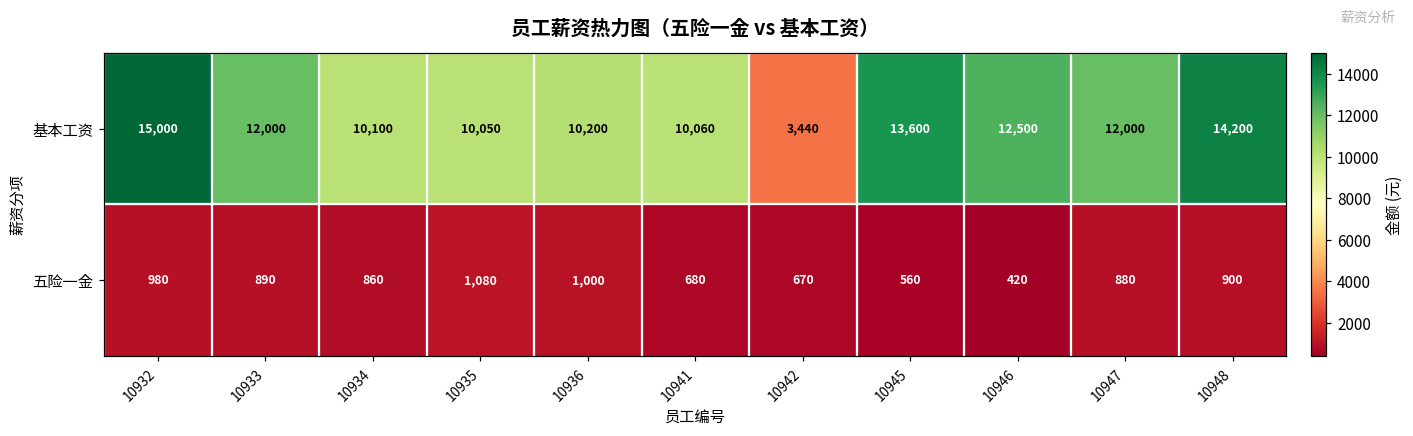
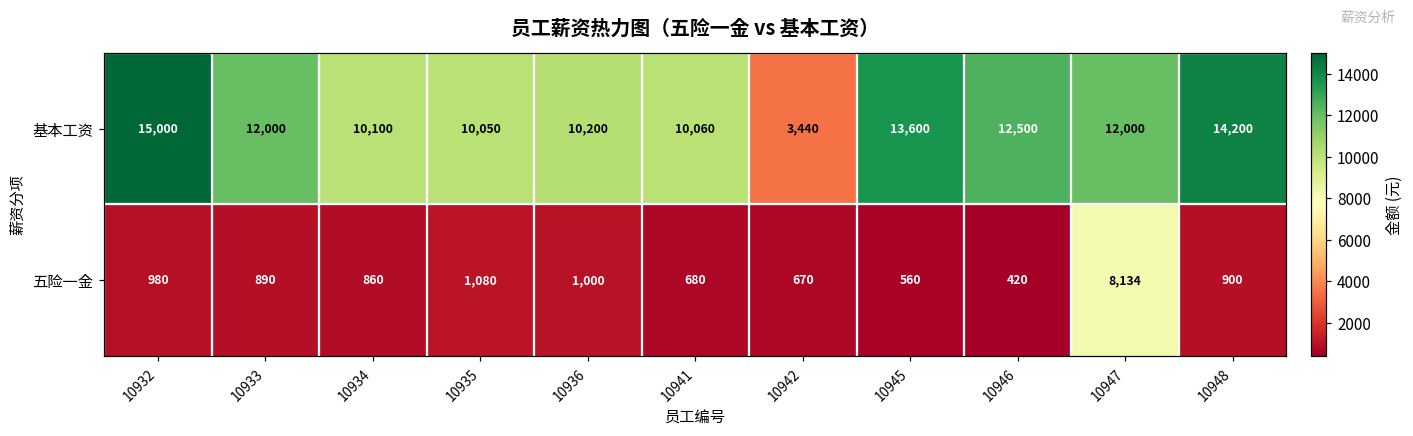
  {
    "基本工资": {
      "10932": "15,000",
      "10933": "12,000",
      "10934": "10,100",
      "10935": "10,050",
      "10936": "10,200",
      "10941": "10,060",
      "10942": "3,440",
      "10945": "13,600",
      "10946": "12,500",
      "10947": "12,000",
      "10948": "14,200"
    },
    "五险一金": {
      "10932": "980",
      "10933": "890",
      "10934": "860",
      "10935": "1,080",
      "10936": "1,000",
      "10941": "680",
      "10942": "670",
      "10945": "560",
      "10946": "420",
-     "10947": "880",
+     "10947": "8,134",
      "10948": "900"
    }
  }
